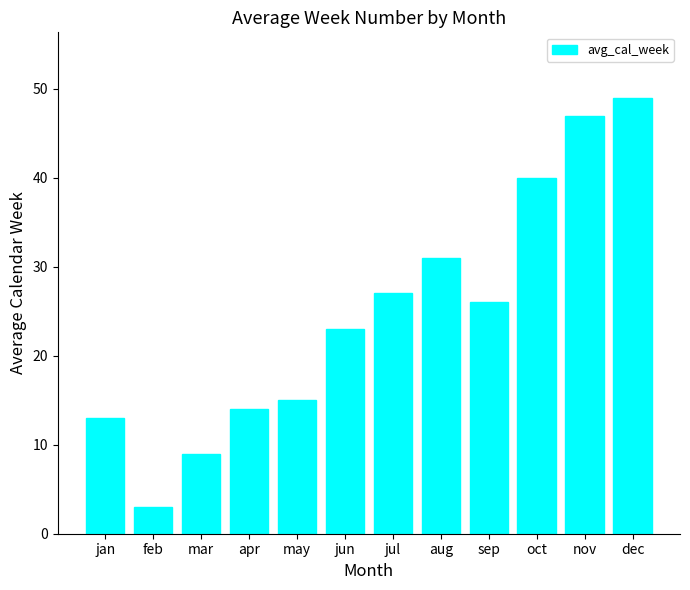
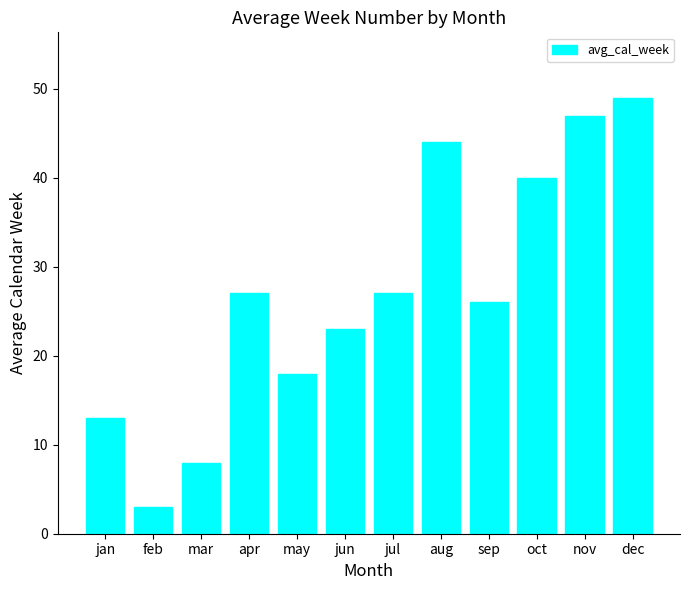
  {
    "jan": 13,
    "feb": 3,
-   "mar": 9,
-   "apr": 14,
-   "may": 15,
+   "mar": 8,
+   "apr": 27,
+   "may": 18,
    "jun": 23,
    "jul": 27,
-   "aug": 31,
+   "aug": 44,
    "sep": 26,
    "oct": 40,
    "nov": 47,
    "dec": 49
  }
